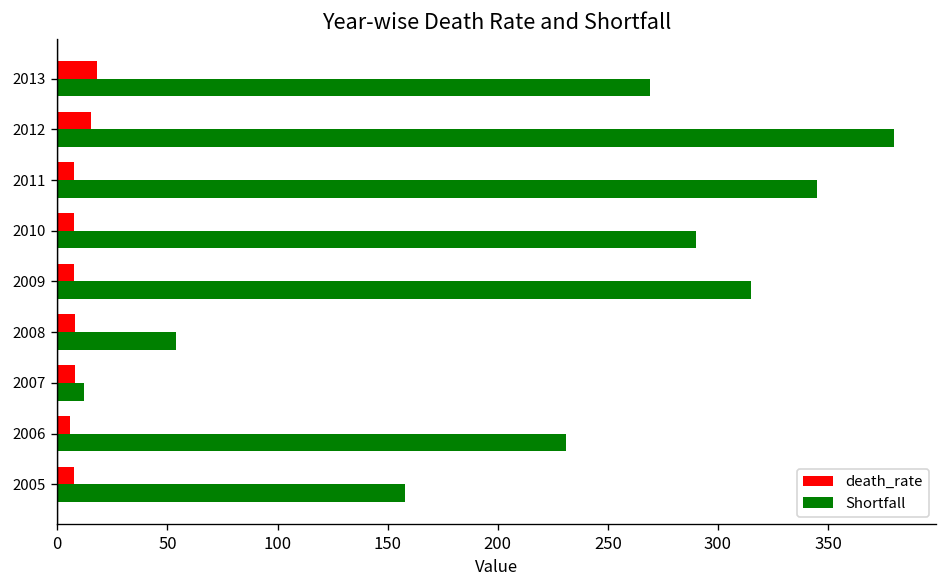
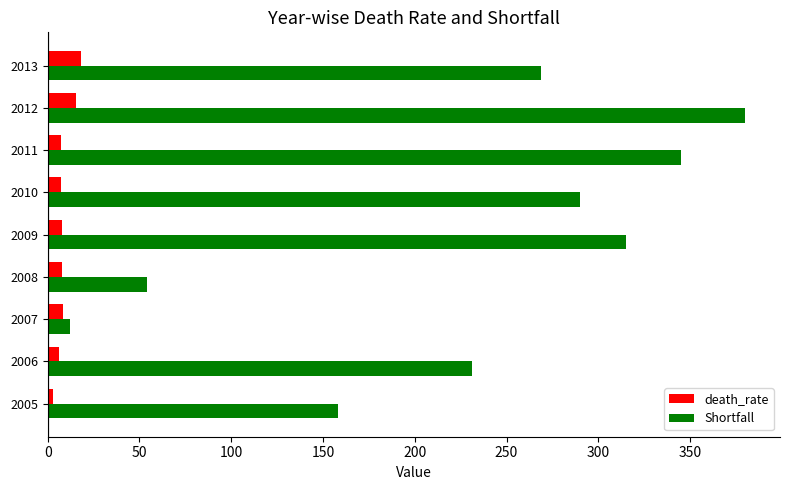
  {
    "death_rate": {
      "2013": 18,
      "2012": 16,
      "2011": 7,
      "2010": 8,
      "2009": 8,
      "2008": 8,
      "2007": 8,
      "2006": 6,
-     "2005": 8
+     "2005": 3
    },
    "Shortfall": {
      "2013": 269,
      "2012": 380,
      "2011": 345,
      "2010": 290,
      "2009": 315,
      "2008": 54,
      "2007": 12,
      "2006": 231,
      "2005": 158
    }
  }
